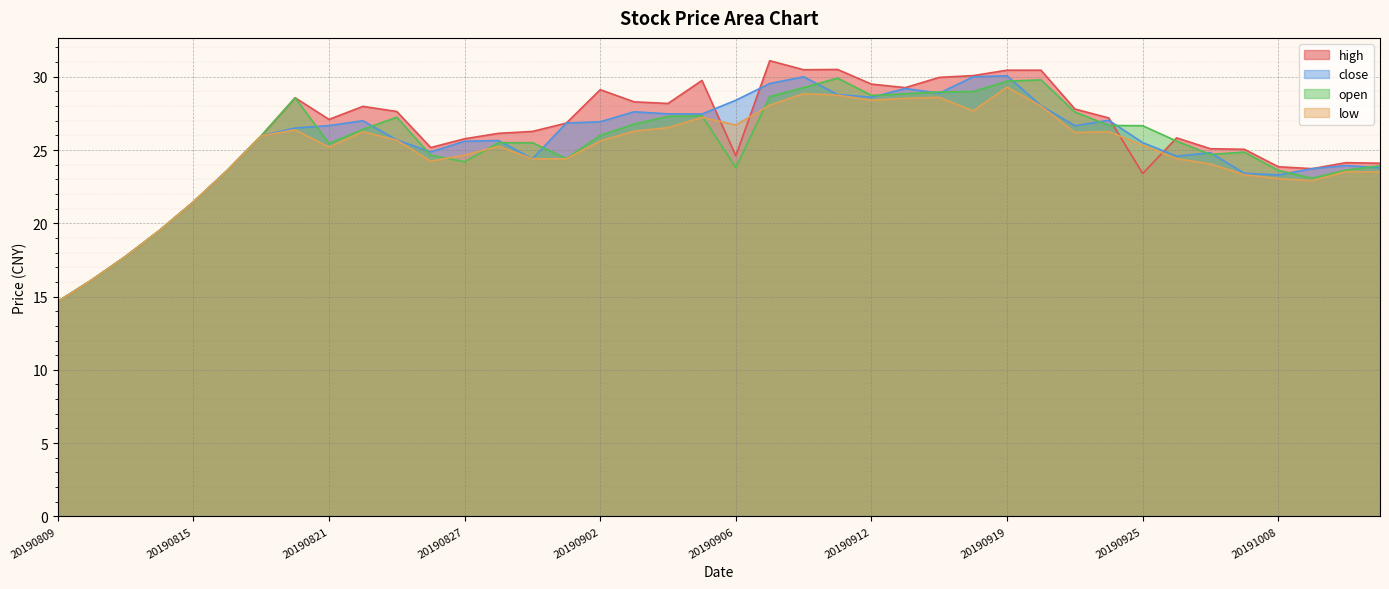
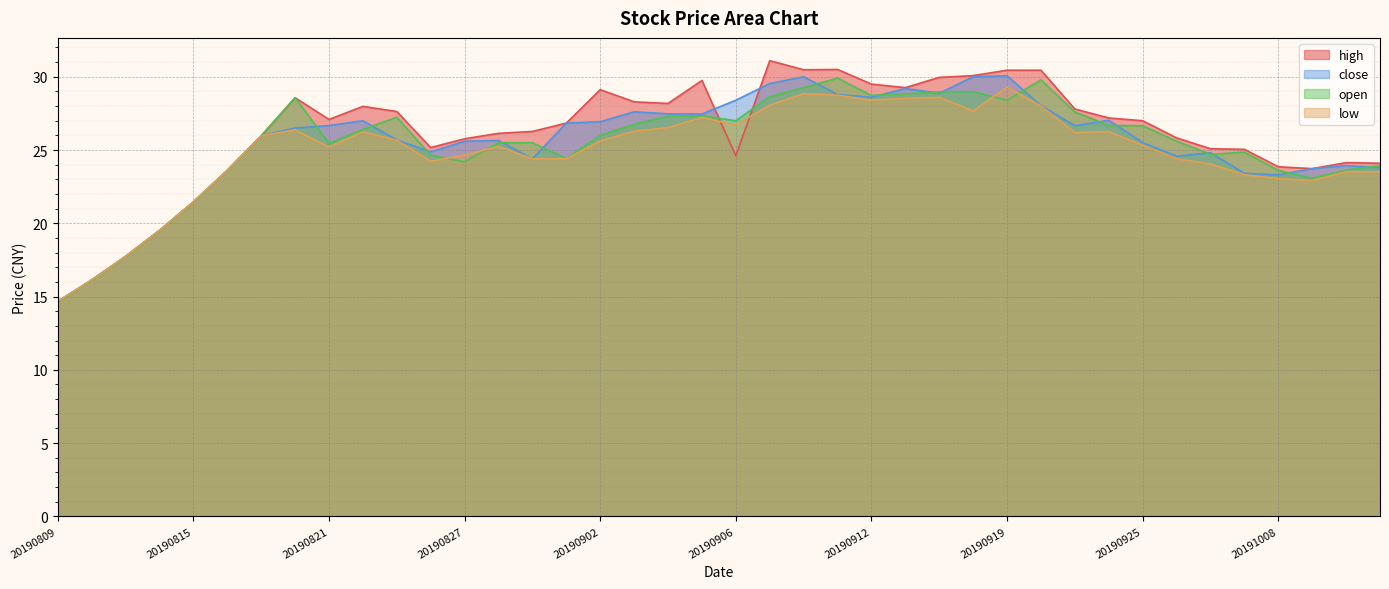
  {
    "high": {
      "20190821": 27.1,
      "20190902": 29.1,
      "20190906": 24.6,
      "20190912": 29.5,
      "20190919": 30.5,
-     "20190925": 23.4,
+     "20190925": 27.0,
      "20191008": 23.9
    },
    "close": {
      "20190821": 26.7,
      "20190902": 26.9,
      "20190906": 28.4,
      "20190919": 30.1,
      "20190925": 25.5,
      "20191008": 23.3
    },
    "open": {
      "20190821": 25.5,
      "20190827": 24.2,
      "20190902": 26.0,
-     "20190906": 23.8,
-     "20190919": 29.7,
+     "20190906": 27.0,
+     "20190919": 28.4,
      "20190925": 26.7,
      "20191008": 23.6
    },
    "low": {
      "20190821": 25.2,
      "20190827": 24.7,
      "20190902": 25.6,
      "20190906": 26.7,
      "20190912": 28.4,
      "20190919": 29.3,
      "20190925": 25.3,
      "20191008": 23.1
    }
  }
